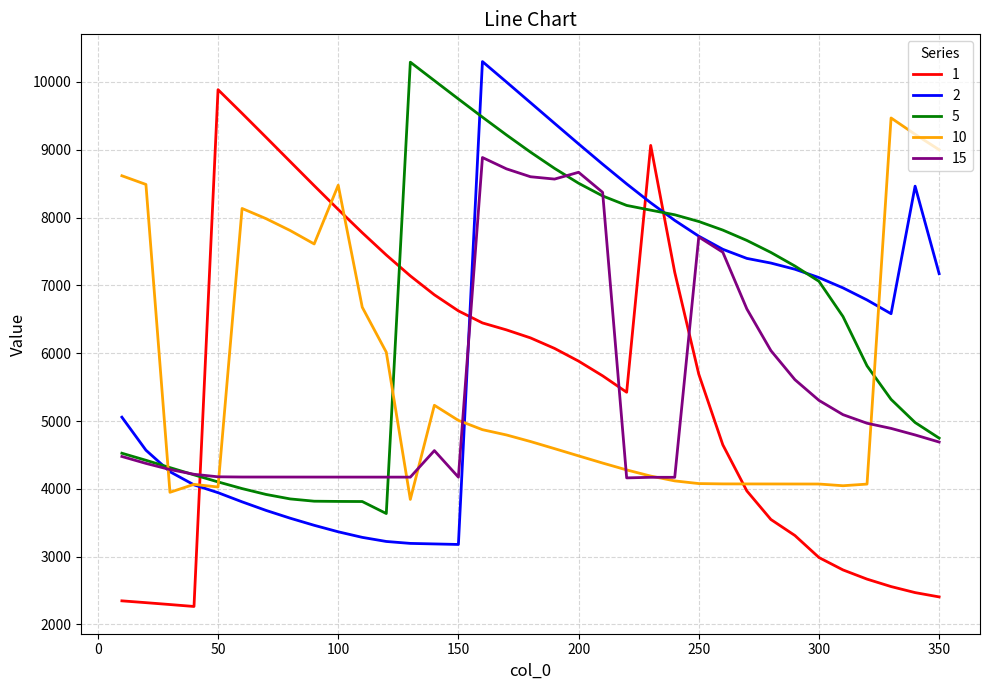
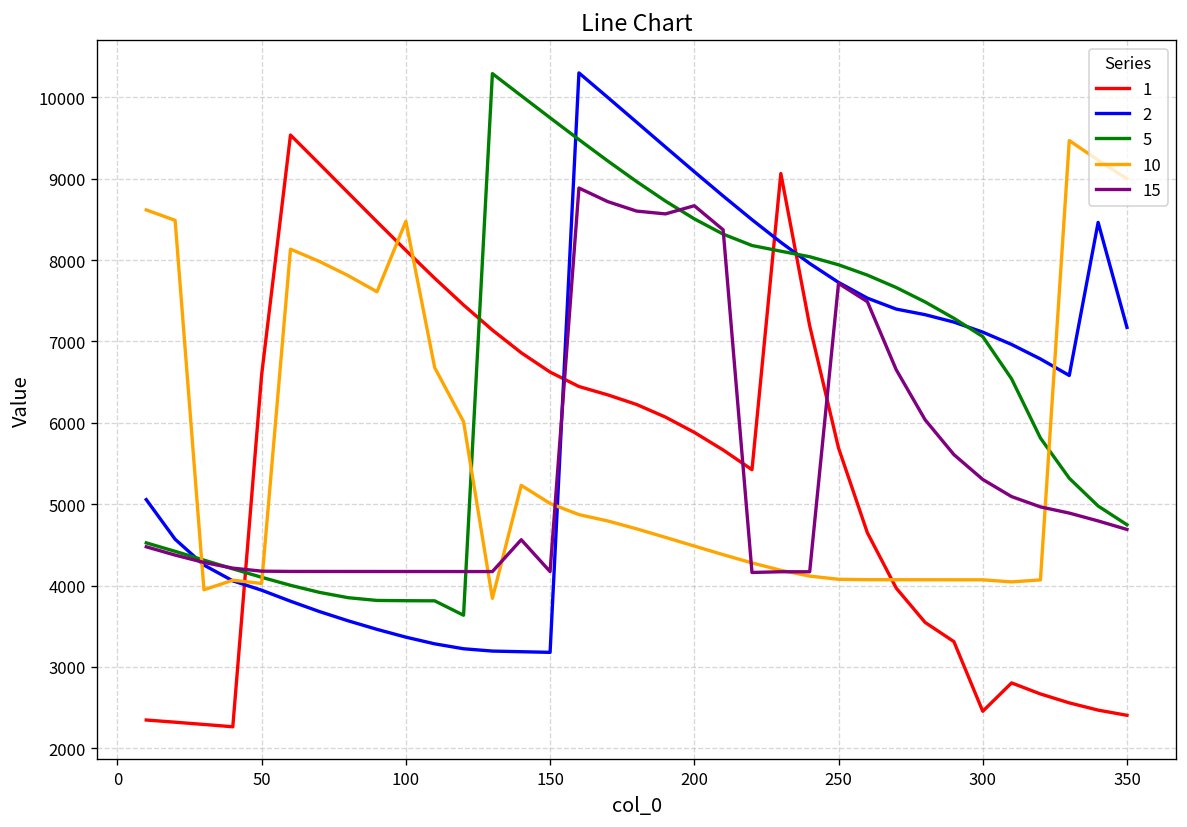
  {
    "1": {
-     "50": 9900,
+     "50": 6600,
      "100": 8100,
      "150": 6600,
      "200": 5900,
      "250": 5700,
-     "300": 3000,
+     "300": 2500,
      "350": 2400
    },
    "2": {
      "50": 3900,
      "100": 3400,
      "150": 3200,
      "200": 9100,
      "300": 7100,
      "350": 7200
    },
    "5": {
      "50": 4100,
      "100": 3800,
      "150": 9700,
      "200": 8500,
      "250": 7900,
      "300": 7100,
      "350": 4700
    },
    "10": {
      "50": 4000,
      "100": 8500,
      "150": 5000,
      "200": 4500,
      "250": 4100,
      "300": 4100
    },
    "15": {
      "50": 4200,
      "100": 4200,
      "150": 4200,
      "200": 8700,
      "300": 5300,
      "350": 4700
    }
  }
